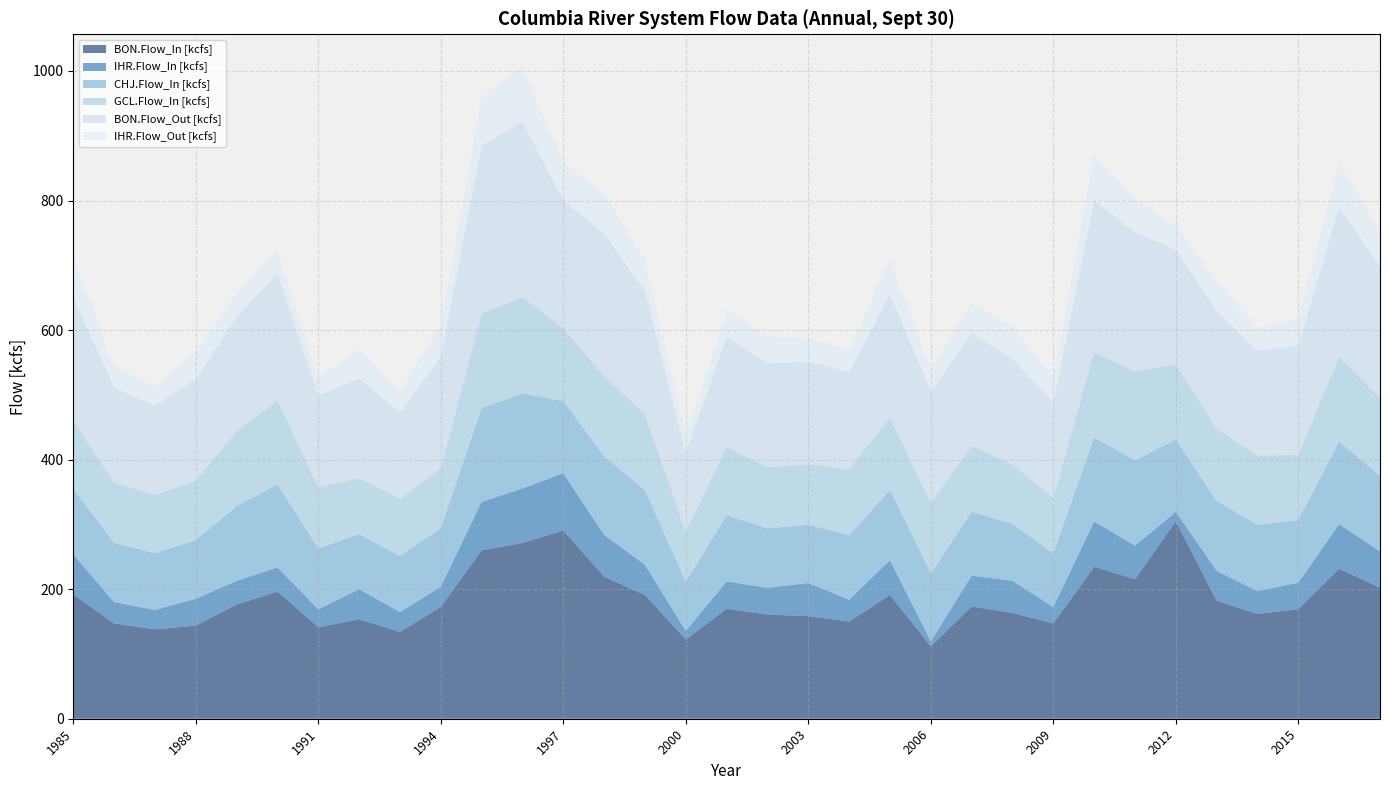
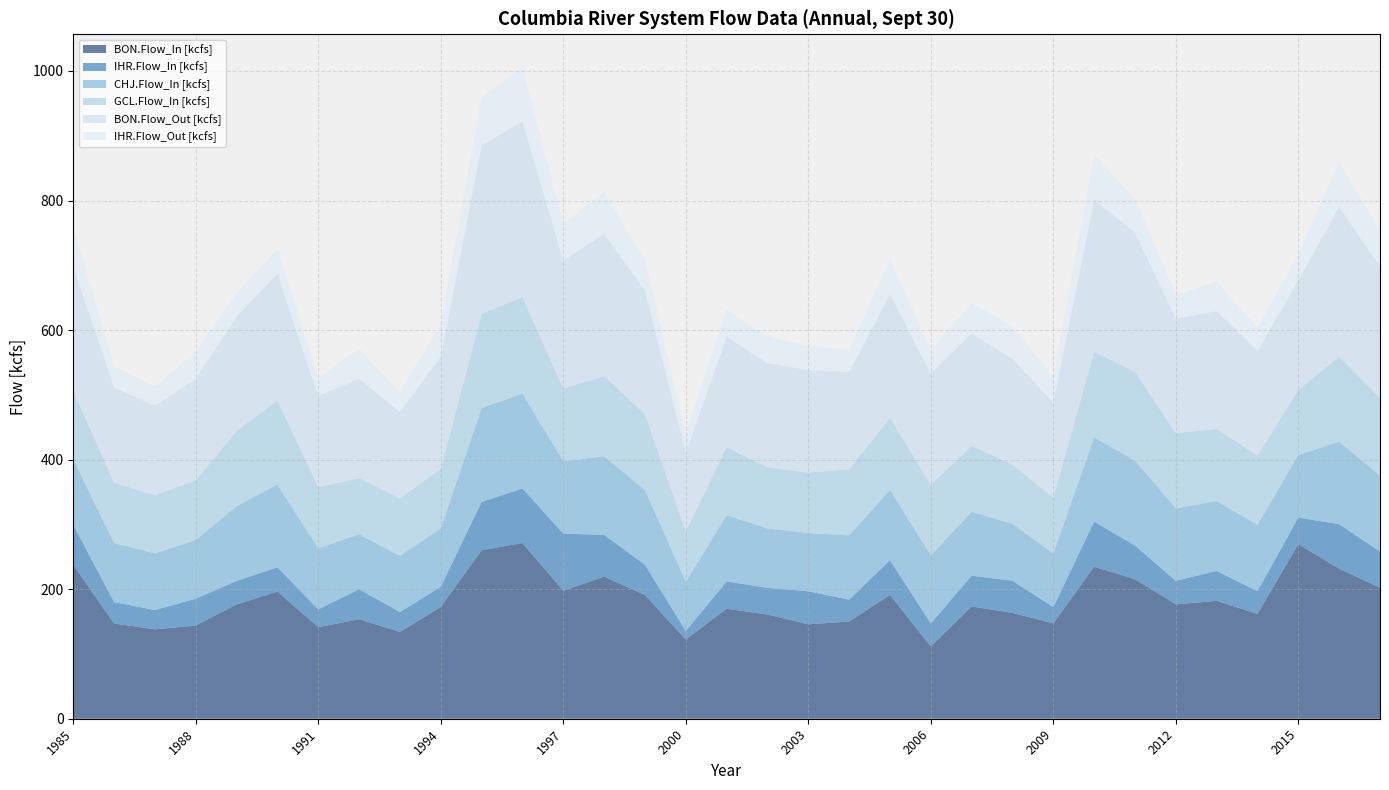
  {
    "BON.Flow_In [kcfs]": {
-     "1985": 190,
+     "1985": 240,
      "1988": 140,
      "1991": 140,
      "1994": 170,
-     "1997": 290,
+     "1997": 200,
      "2000": 120,
-     "2003": 160,
+     "2003": 150,
      "2006": 110,
      "2009": 150,
-     "2012": 300,
-     "2015": 170
+     "2012": 180,
+     "2015": 270
    },
    "IHR.Flow_In [kcfs]": {
      "1985": 60,
      "1988": 40,
      "1991": 30,
      "1994": 30,
      "1997": 90,
      "2000": 10,
      "2003": 50,
-     "2006": 10,
+     "2006": 40,
      "2009": 30,
-     "2012": 10,
+     "2012": 40,
      "2015": 40
    }
  }
